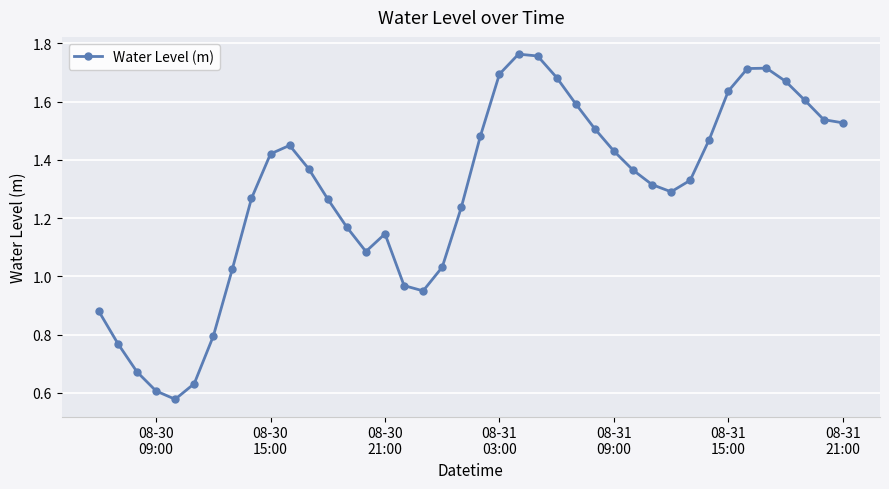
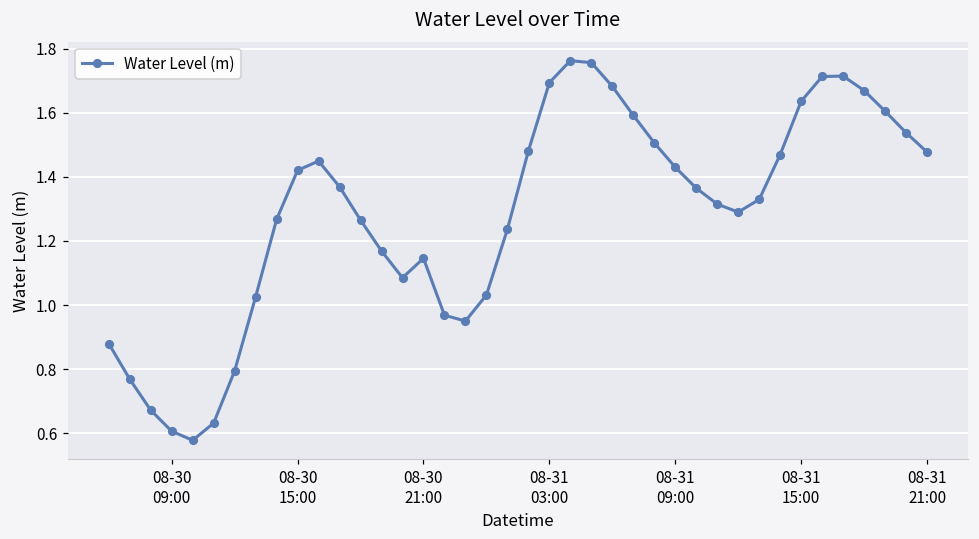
  {
    "08-30 09:00": 0.61,
    "08-30 15:00": 1.42,
    "08-30 21:00": 1.15,
    "08-31 03:00": 1.69,
    "08-31 09:00": 1.43,
    "08-31 15:00": 1.64,
-   "08-31 21:00": 1.53
+   "08-31 21:00": 1.48
  }
